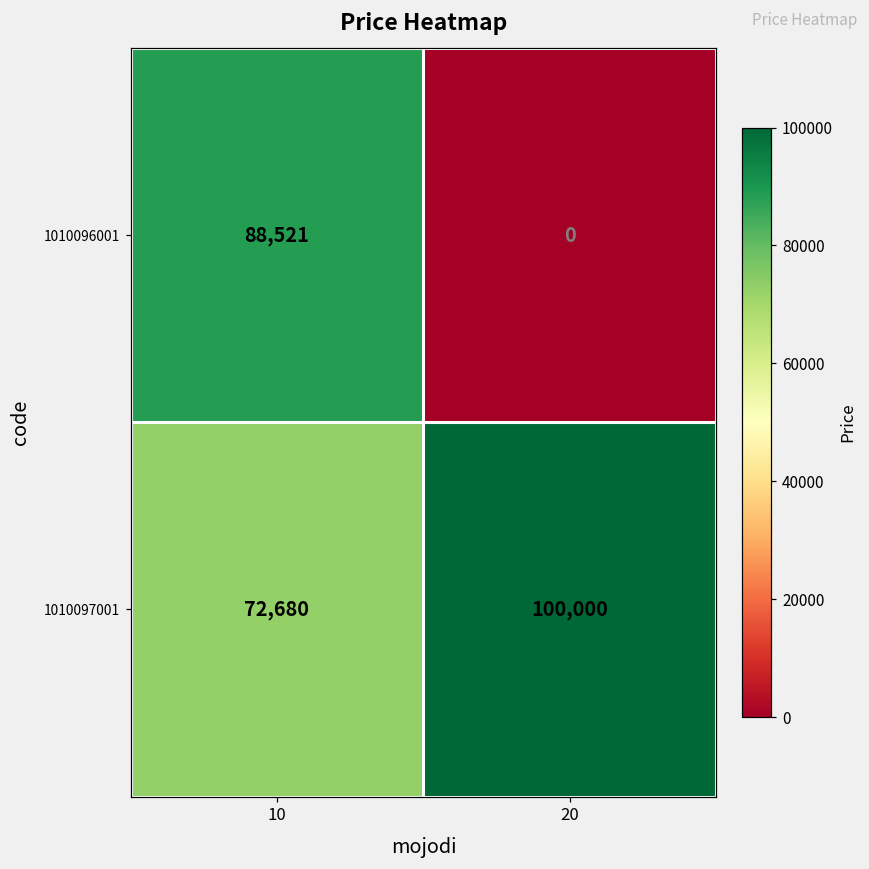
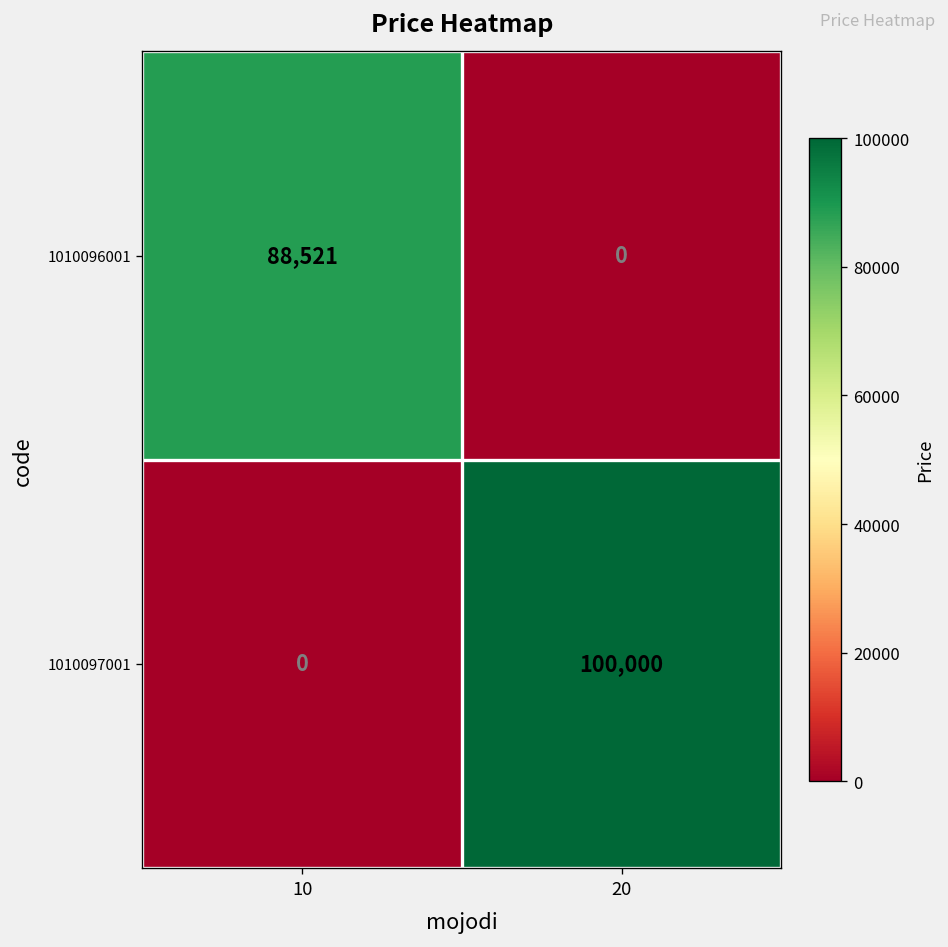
  {
    "1010096001": {
      "10": "88,521",
      "20": "0"
    },
    "1010097001": {
-     "10": "72,680",
+     "10": "0",
      "20": "100,000"
    }
  }
